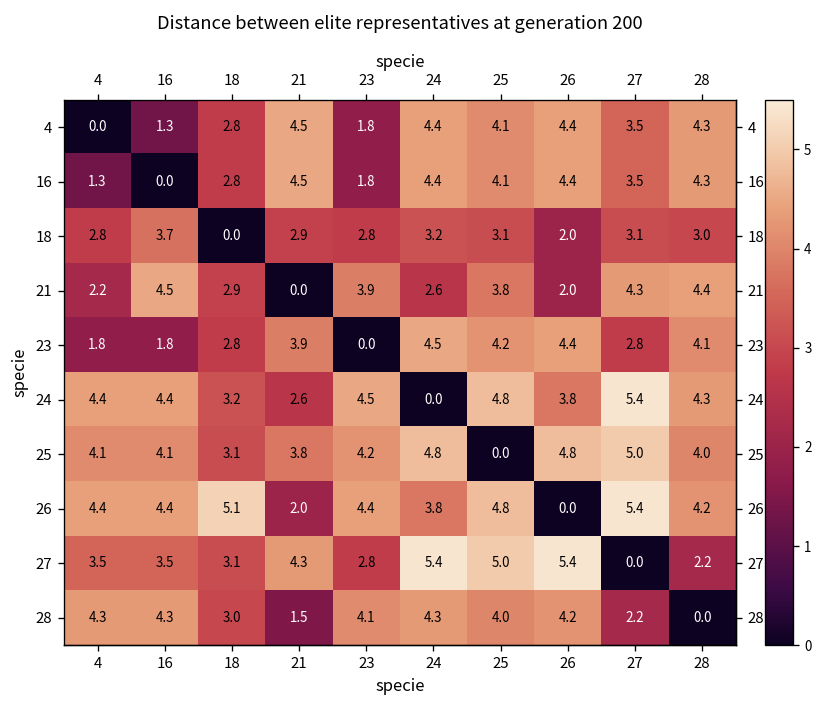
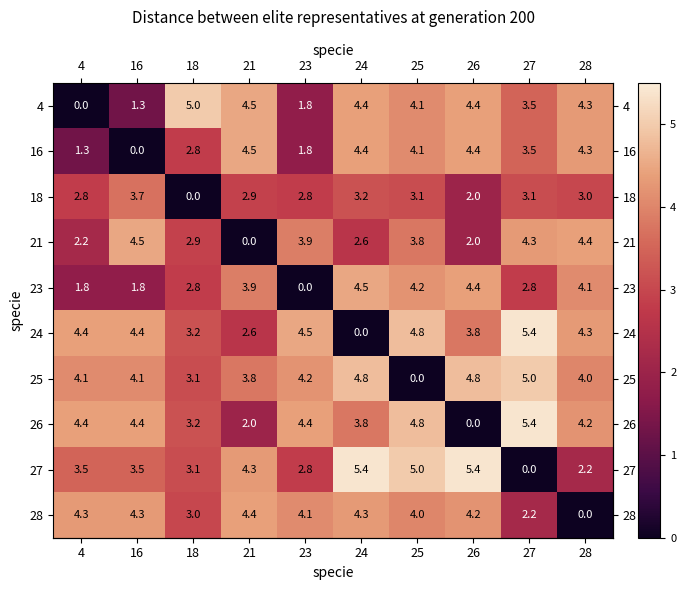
  {
    "4": {
      "4": 0.0,
      "16": 1.3,
-     "18": 2.8,
+     "18": 5.0,
      "21": 4.5,
      "23": 1.8,
      "24": 4.4,
      "25": 4.1,
      "26": 4.4,
      "27": 3.5,
      "28": 4.3
    },
    "16": {
      "4": 1.3,
      "16": 0.0,
      "18": 2.8,
      "21": 4.5,
      "23": 1.8,
      "24": 4.4,
      "25": 4.1,
      "26": 4.4,
      "27": 3.5,
      "28": 4.3
    },
    "18": {
      "4": 2.8,
      "16": 3.7,
      "18": 0.0,
      "21": 2.9,
      "23": 2.8,
      "24": 3.2,
      "25": 3.1,
      "26": 2.0,
      "27": 3.1,
      "28": 3.0
    },
    "21": {
      "4": 2.2,
      "16": 4.5,
      "18": 2.9,
      "21": 0.0,
      "23": 3.9,
      "24": 2.6,
      "25": 3.8,
      "26": 2.0,
      "27": 4.3,
      "28": 4.4
    },
    "23": {
      "4": 1.8,
      "16": 1.8,
      "18": 2.8,
      "21": 3.9,
      "23": 0.0,
      "24": 4.5,
      "25": 4.2,
      "26": 4.4,
      "27": 2.8,
      "28": 4.1
    },
    "24": {
      "4": 4.4,
      "16": 4.4,
      "18": 3.2,
      "21": 2.6,
      "23": 4.5,
      "24": 0.0,
      "25": 4.8,
      "26": 3.8,
      "27": 5.4,
      "28": 4.3
    },
    "25": {
      "4": 4.1,
      "16": 4.1,
      "18": 3.1,
      "21": 3.8,
      "23": 4.2,
      "24": 4.8,
      "25": 0.0,
      "26": 4.8,
      "27": 5.0,
      "28": 4.0
    },
    "26": {
      "4": 4.4,
      "16": 4.4,
-     "18": 5.1,
+     "18": 3.2,
      "21": 2.0,
      "23": 4.4,
      "24": 3.8,
      "25": 4.8,
      "26": 0.0,
      "27": 5.4,
      "28": 4.2
    },
    "27": {
      "4": 3.5,
      "16": 3.5,
      "18": 3.1,
      "21": 4.3,
      "23": 2.8,
      "24": 5.4,
      "25": 5.0,
      "26": 5.4,
      "27": 0.0,
      "28": 2.2
    },
    "28": {
      "4": 4.3,
      "16": 4.3,
      "18": 3.0,
-     "21": 1.5,
+     "21": 4.4,
      "23": 4.1,
      "24": 4.3,
      "25": 4.0,
      "26": 4.2,
      "27": 2.2,
      "28": 0.0
    }
  }
